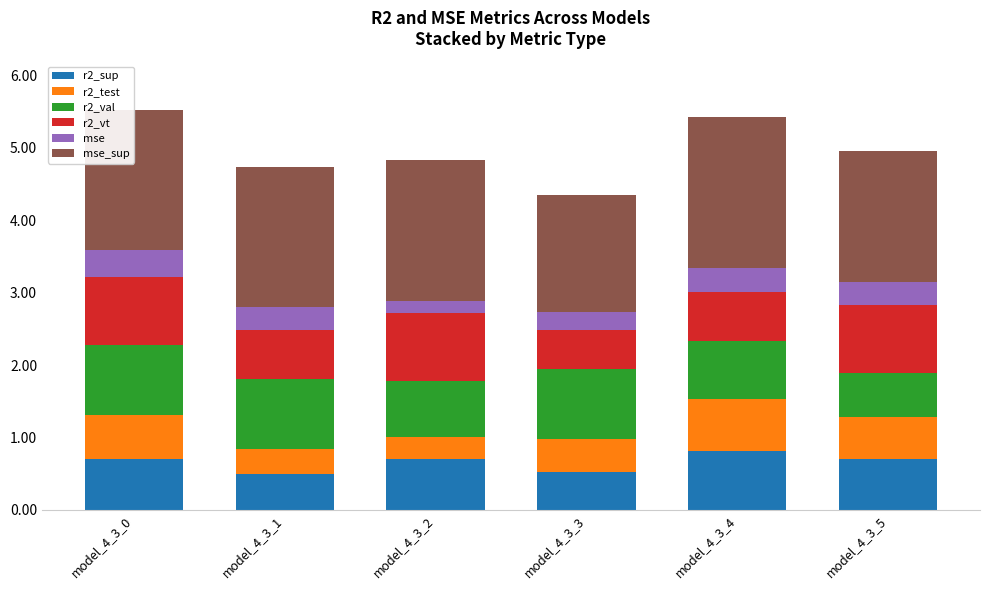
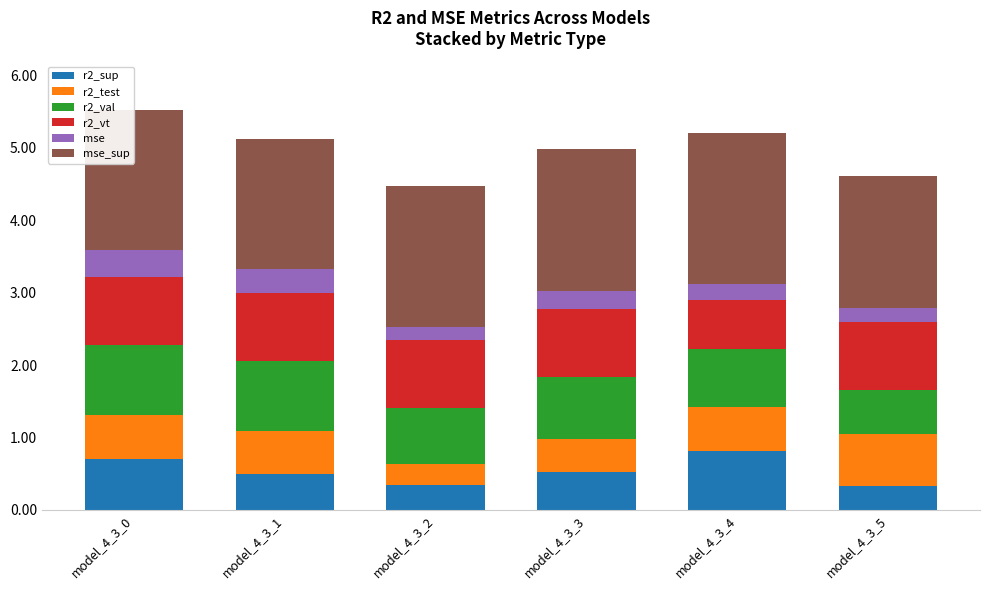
  {
    "r2_sup": {
      "model_4_3_0": 0.7,
      "model_4_3_1": 0.5,
-     "model_4_3_2": 0.7,
+     "model_4_3_2": 0.3,
      "model_4_3_3": 0.5,
      "model_4_3_4": 0.8,
-     "model_4_3_5": 0.7
+     "model_4_3_5": 0.3
    },
    "r2_test": {
      "model_4_3_0": 0.6,
-     "model_4_3_1": 0.4,
+     "model_4_3_1": 0.6,
      "model_4_3_2": 0.3,
      "model_4_3_3": 0.5,
-     "model_4_3_4": 0.7,
-     "model_4_3_5": 0.6
+     "model_4_3_4": 0.6,
+     "model_4_3_5": 0.7
    },
    "r2_val": {
      "model_4_3_0": 1.0,
      "model_4_3_1": 1.0,
      "model_4_3_2": 0.8,
-     "model_4_3_3": 1.0,
+     "model_4_3_3": 0.8,
      "model_4_3_4": 0.8,
      "model_4_3_5": 0.6
    },
    "r2_vt": {
      "model_4_3_0": 0.9,
-     "model_4_3_1": 0.7,
+     "model_4_3_1": 0.9,
      "model_4_3_2": 0.9,
-     "model_4_3_3": 0.5,
+     "model_4_3_3": 0.9,
      "model_4_3_4": 0.7,
      "model_4_3_5": 0.9
    },
    "mse": {
      "model_4_3_0": 0.4,
      "model_4_3_1": 0.3,
      "model_4_3_2": 0.2,
      "model_4_3_3": 0.2,
-     "model_4_3_4": 0.3,
-     "model_4_3_5": 0.3
+     "model_4_3_4": 0.2,
+     "model_4_3_5": 0.2
    },
    "mse_sup": {
-     "model_4_3_1": 1.9,
+     "model_4_3_1": 1.8,
      "model_4_3_2": 1.9,
-     "model_4_3_3": 1.6,
+     "model_4_3_3": 2.0,
      "model_4_3_4": 2.1,
      "model_4_3_5": 1.8
    }
  }
